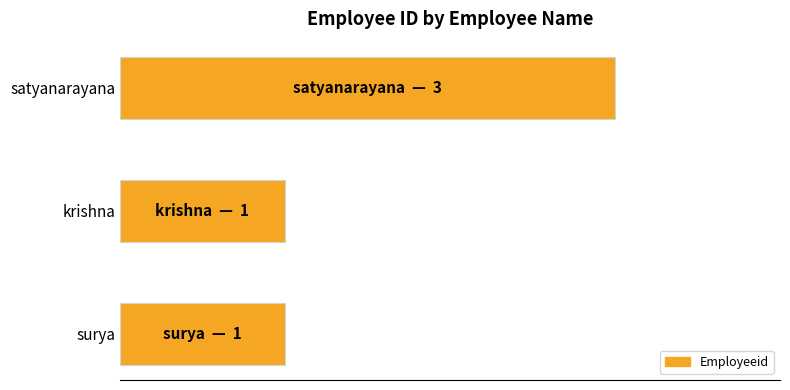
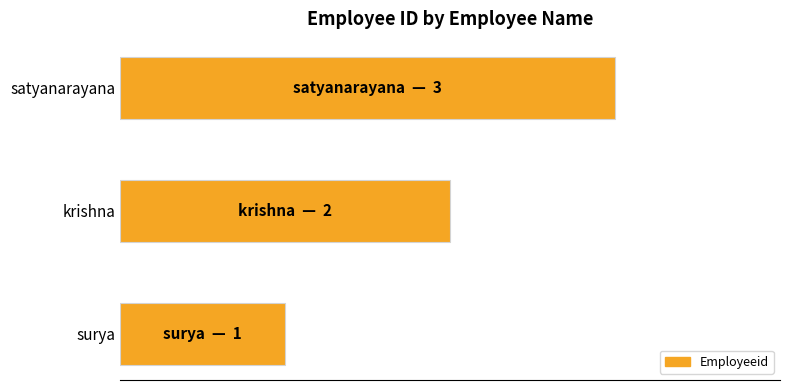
  {
    "satyanarayana": 3,
-   "krishna": 1,
+   "krishna": 2,
    "surya": 1
  }
